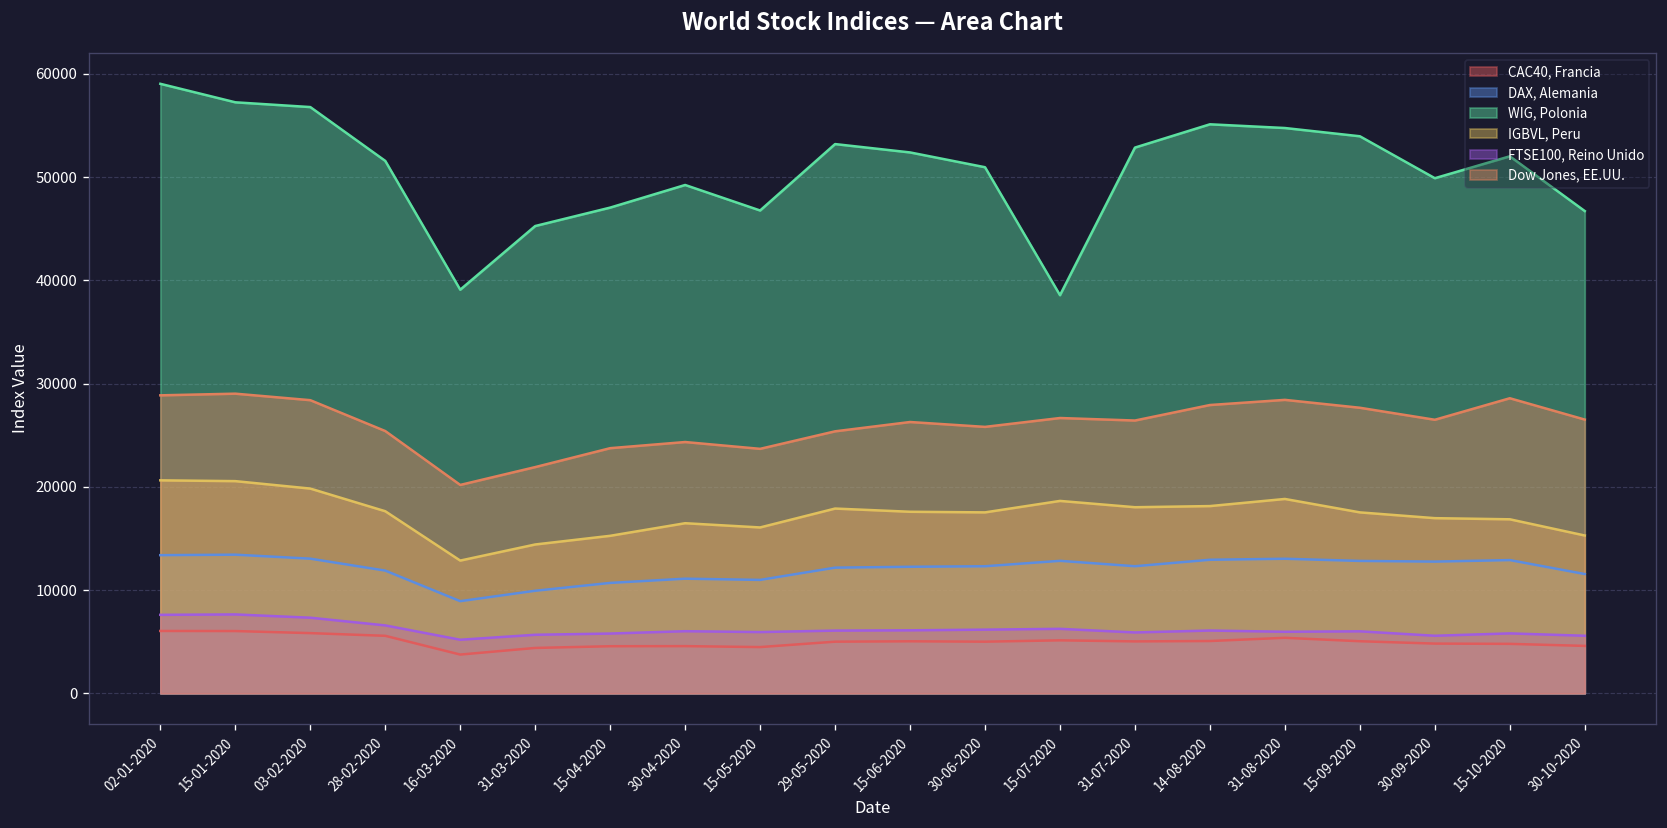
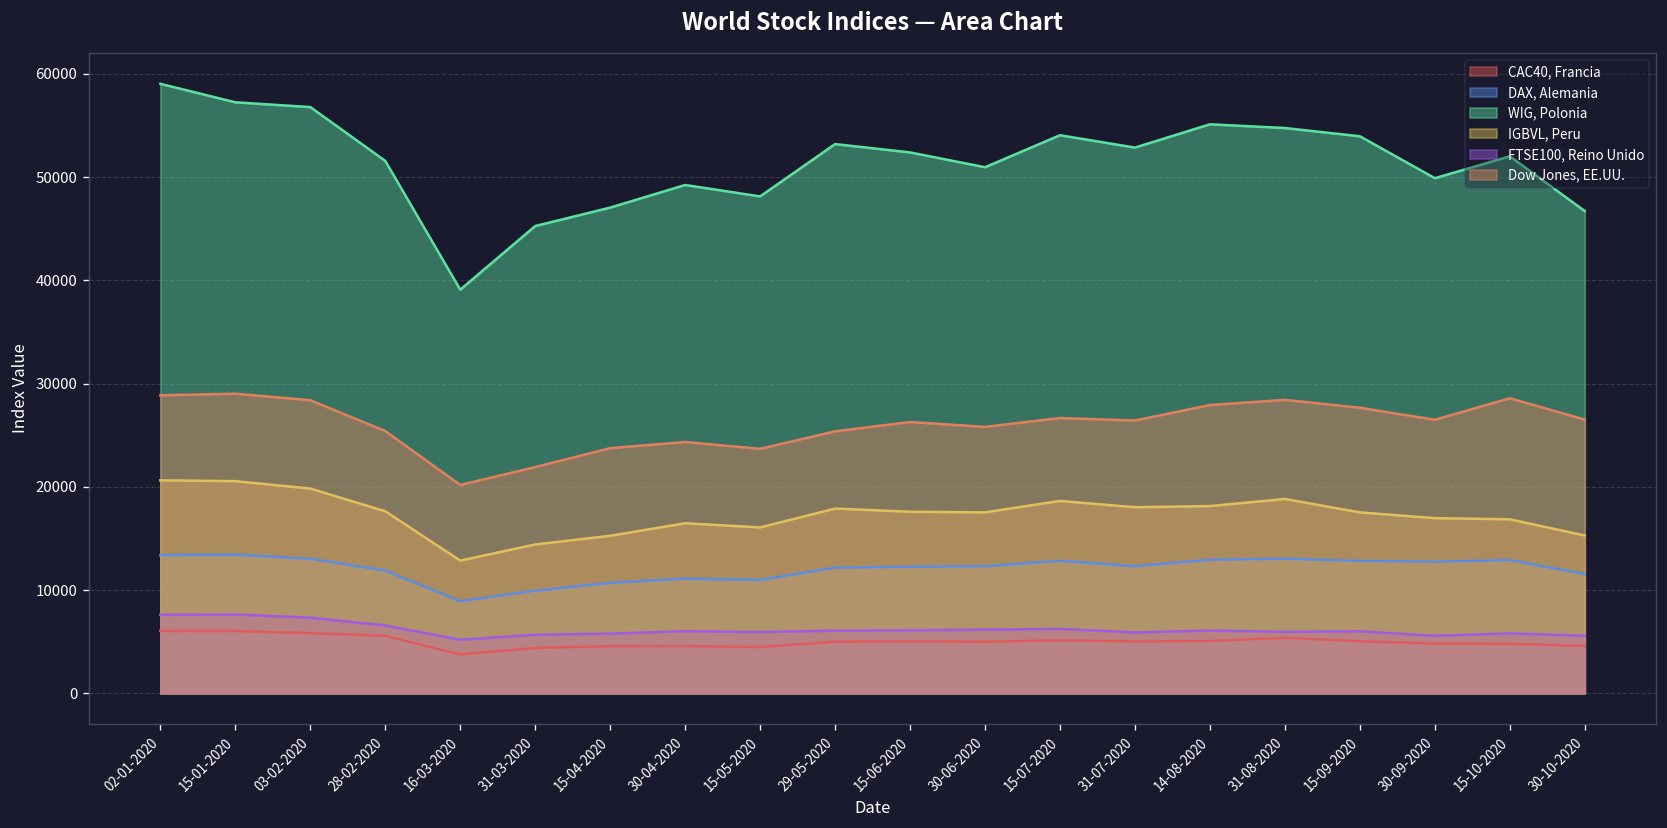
  {
    "WIG, Polonia": {
      "02-01-2020": 59000,
      "15-01-2020": 57000,
      "03-02-2020": 57000,
      "28-02-2020": 52000,
      "16-03-2020": 39000,
      "31-03-2020": 45000,
      "15-04-2020": 47000,
      "30-04-2020": 49000,
-     "15-05-2020": 47000,
+     "15-05-2020": 48000,
      "29-05-2020": 53000,
      "15-06-2020": 52000,
      "30-06-2020": 51000,
-     "15-07-2020": 39000,
+     "15-07-2020": 54000,
      "31-07-2020": 53000,
      "14-08-2020": 55000,
      "31-08-2020": 55000,
      "15-09-2020": 54000,
      "30-09-2020": 50000,
      "30-10-2020": 47000
    }
  }
